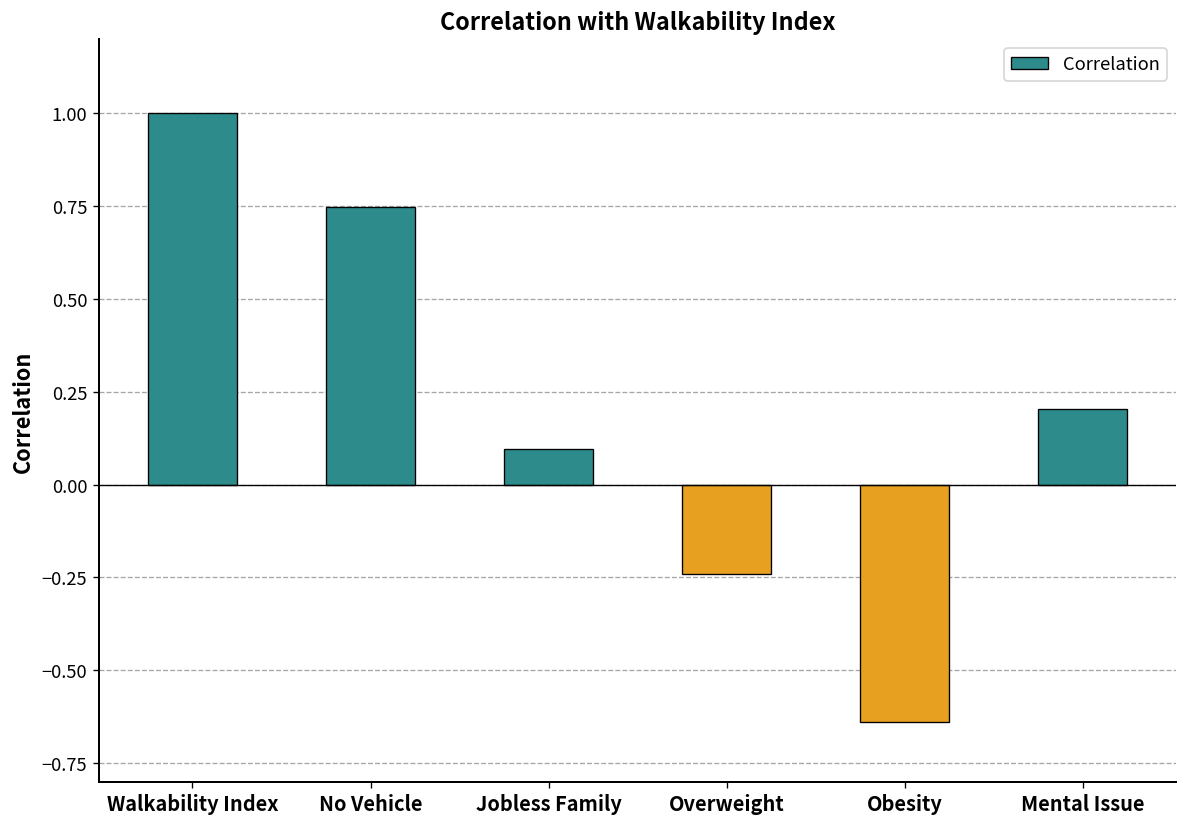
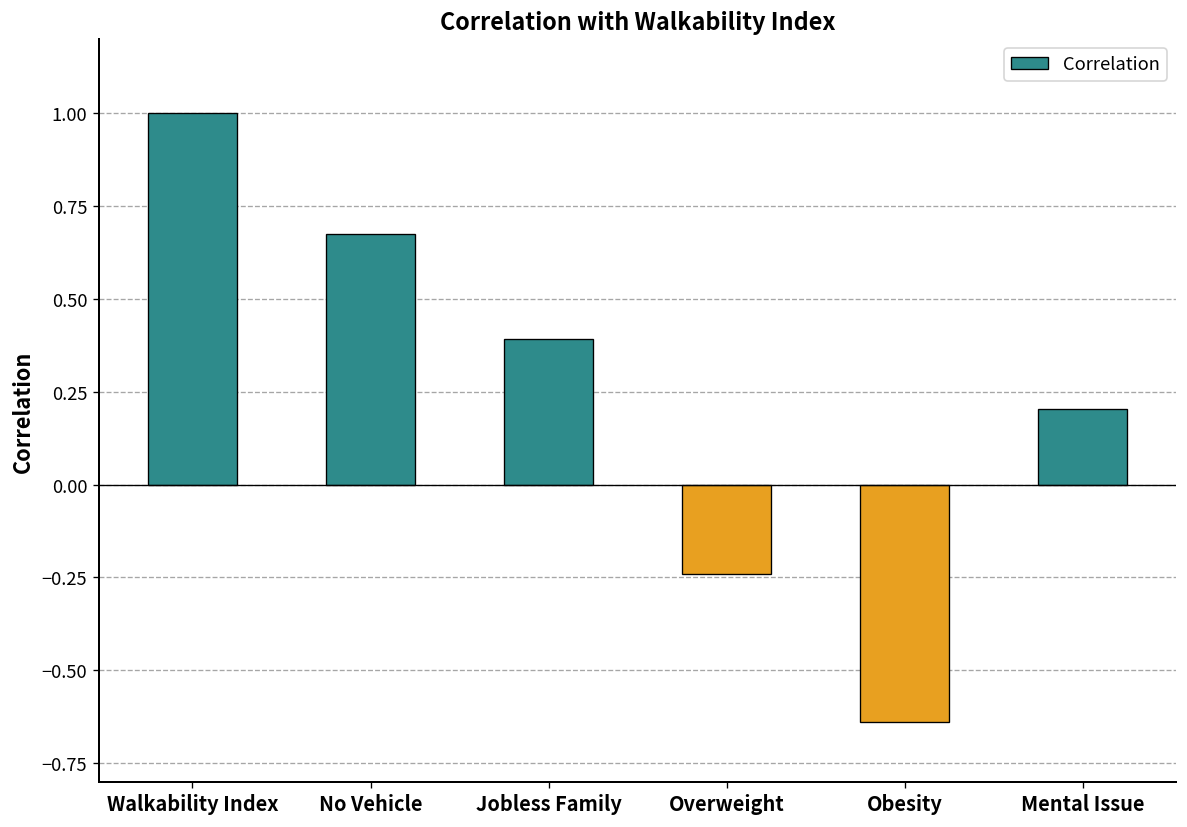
  {
    "Walkability Index": 1.00,
-   "No Vehicle": 0.75,
-   "Jobless Family": 0.10,
+   "No Vehicle": 0.67,
+   "Jobless Family": 0.39,
    "Overweight": -0.24,
    "Obesity": -0.64,
    "Mental Issue": 0.20
  }
